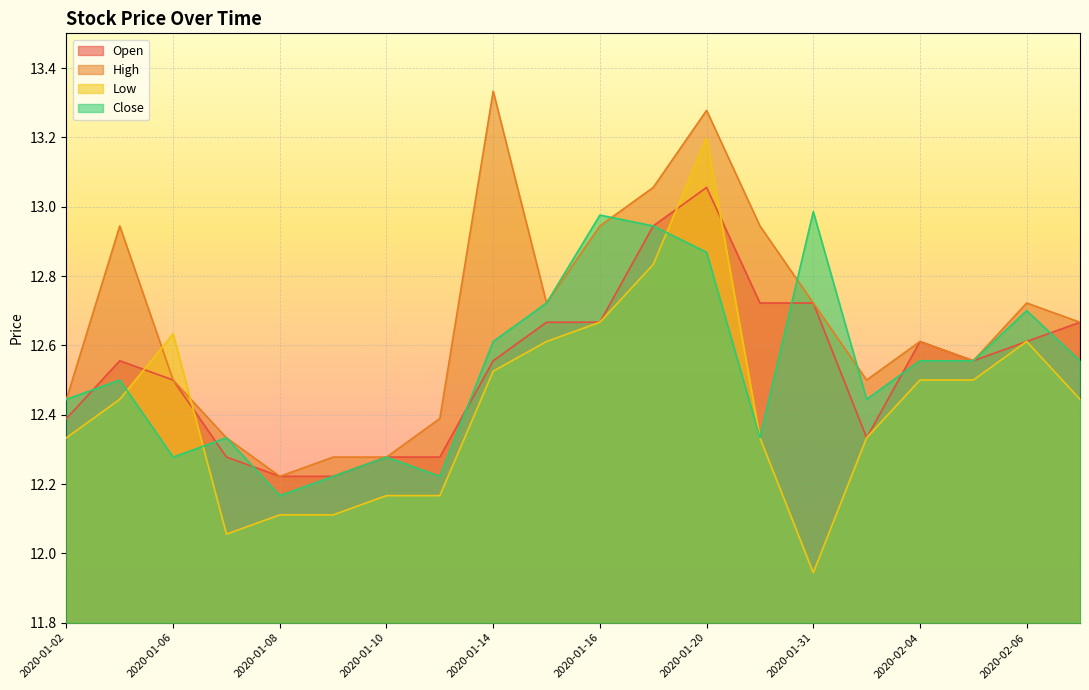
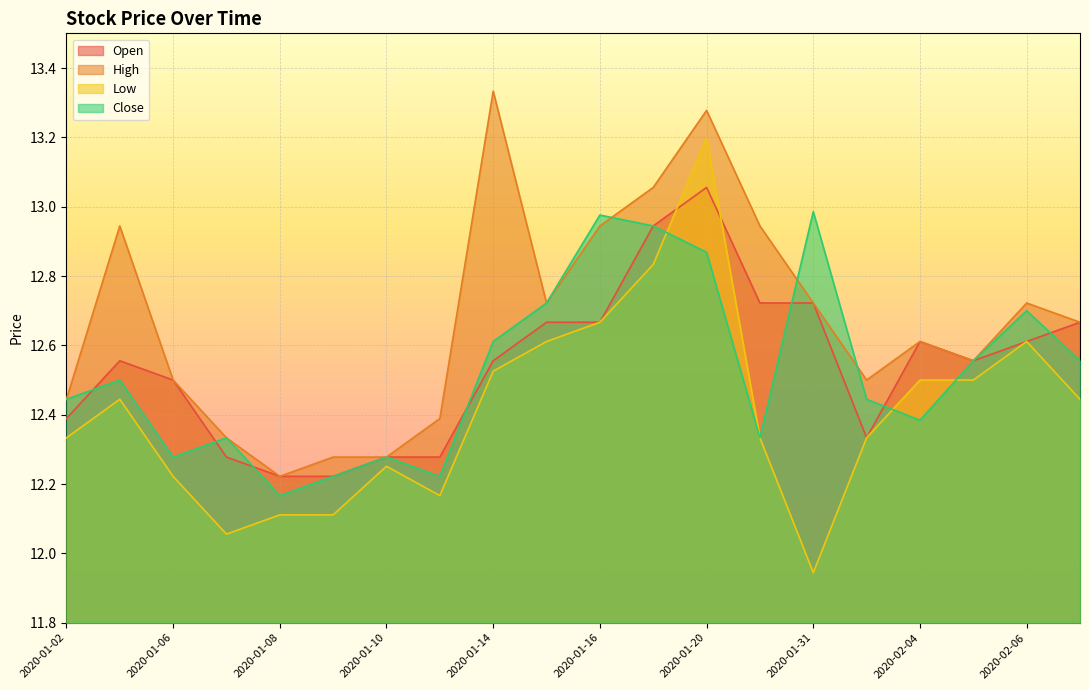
  {
    "Low": {
      "2020-01-02": 12.33,
-     "2020-01-06": 12.63,
+     "2020-01-06": 12.22,
      "2020-01-08": 12.11,
-     "2020-01-10": 12.17,
+     "2020-01-10": 12.25,
      "2020-01-14": 12.53,
      "2020-01-20": 13.20,
      "2020-01-31": 11.94,
      "2020-02-04": 12.50
    },
    "Close": {
      "2020-01-06": 12.28,
      "2020-01-08": 12.17,
      "2020-01-14": 12.61,
      "2020-01-16": 12.98,
      "2020-01-20": 12.87,
      "2020-01-31": 12.99,
-     "2020-02-04": 12.56,
+     "2020-02-04": 12.38,
      "2020-02-06": 12.70
    }
  }
